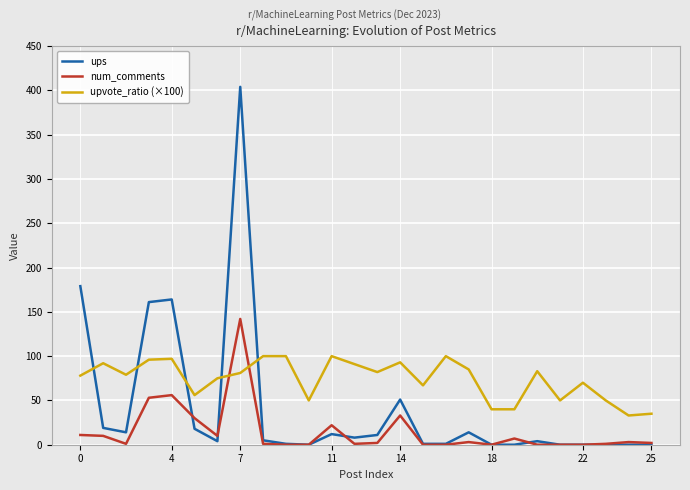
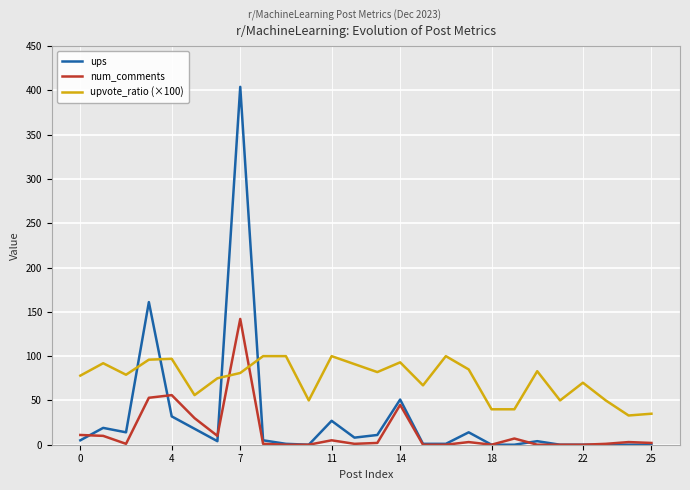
  {
    "ups": {
-     "0": 180,
-     "4": 160,
+     "0": 10,
+     "4": 30,
      "7": 400,
-     "11": 10,
+     "11": 30,
      "14": 50
    },
    "num_comments": {
      "0": 10,
      "4": 60,
      "7": 140,
-     "11": 20,
-     "14": 30
+     "11": 10,
+     "14": 50
    },
    "upvote_ratio (×100)": {
      "0": 80,
      "4": 100,
      "7": 80,
      "11": 100,
      "14": 90,
      "18": 40,
      "22": 70,
      "25": 40
    }
  }
